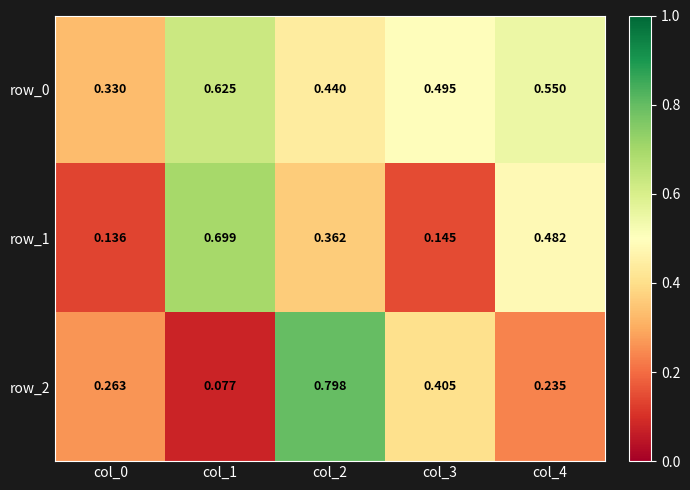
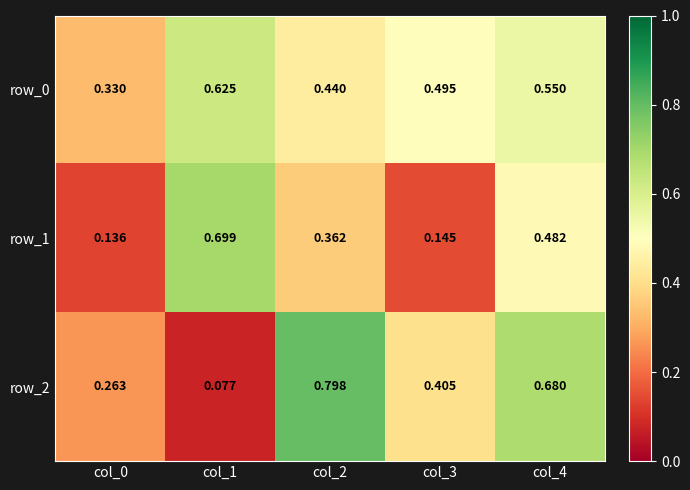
  {
    "row_0": {
      "col_0": 0.330,
      "col_1": 0.625,
      "col_2": 0.440,
      "col_3": 0.495,
      "col_4": 0.550
    },
    "row_1": {
      "col_0": 0.136,
      "col_1": 0.699,
      "col_2": 0.362,
      "col_3": 0.145,
      "col_4": 0.482
    },
    "row_2": {
      "col_0": 0.263,
      "col_1": 0.077,
      "col_2": 0.798,
      "col_3": 0.405,
-     "col_4": 0.235
+     "col_4": 0.680
    }
  }
